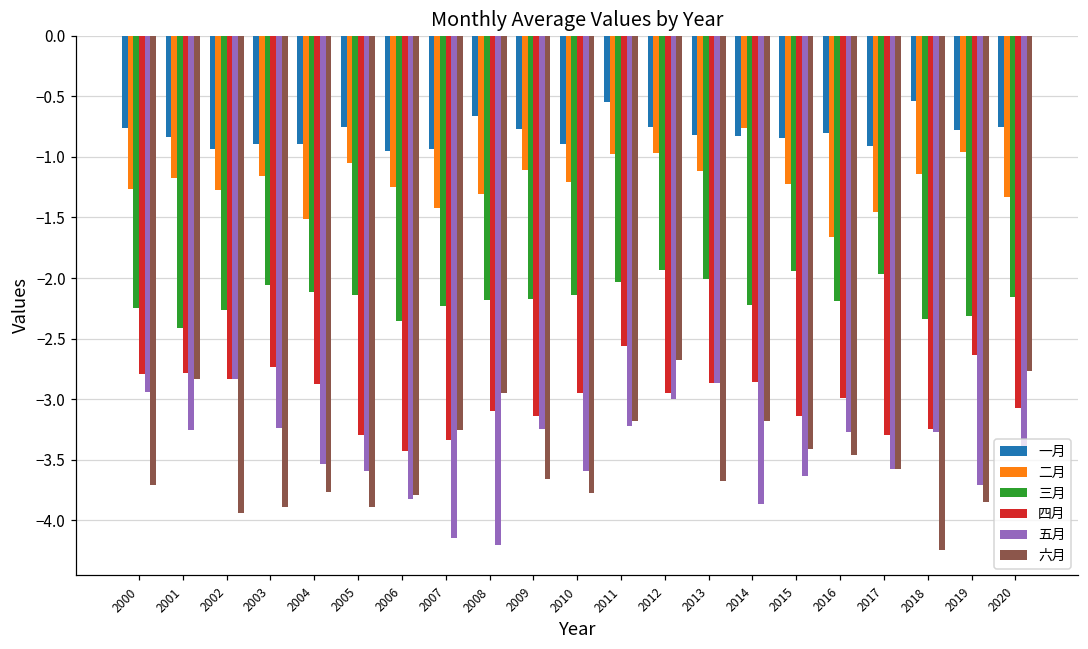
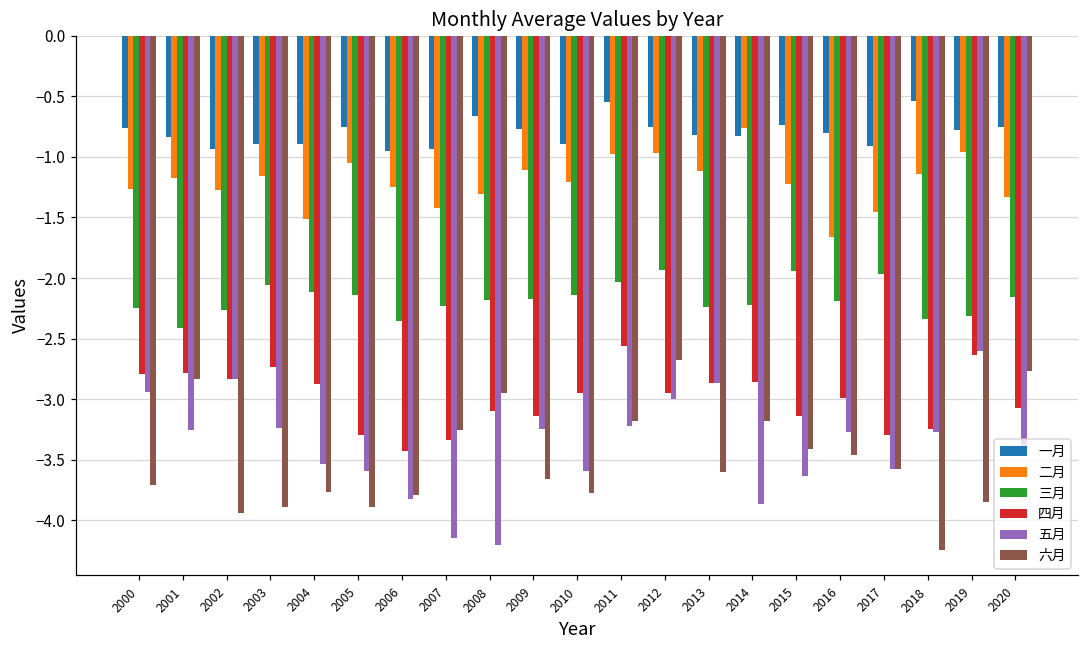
  {
    "一月": {
      "2000": -0.76,
      "2001": -0.84,
      "2002": -0.93,
      "2003": -0.89,
      "2004": -0.89,
      "2005": -0.76,
      "2006": -0.95,
      "2007": -0.94,
      "2008": -0.66,
      "2009": -0.77,
      "2010": -0.89,
      "2011": -0.55,
      "2012": -0.75,
      "2013": -0.82,
      "2014": -0.82,
-     "2015": -0.85,
+     "2015": -0.74,
      "2016": -0.80,
      "2017": -0.91,
      "2018": -0.54,
      "2019": -0.78,
      "2020": -0.75
    },
    "二月": {
      "2000": -1.26,
      "2001": -1.18,
      "2002": -1.28,
      "2003": -1.16,
      "2004": -1.51,
      "2005": -1.05,
      "2006": -1.25,
      "2007": -1.42,
      "2008": -1.31,
      "2009": -1.11,
      "2010": -1.21,
      "2011": -0.98,
      "2012": -0.97,
      "2013": -1.12,
      "2014": -0.76,
      "2015": -1.22,
      "2016": -1.66,
      "2017": -1.45,
      "2018": -1.14,
      "2019": -0.96,
      "2020": -1.33
    },
    "三月": {
      "2000": -2.24,
      "2001": -2.41,
      "2002": -2.27,
      "2003": -2.06,
      "2004": -2.12,
      "2005": -2.14,
      "2006": -2.35,
      "2007": -2.23,
      "2008": -2.18,
      "2009": -2.17,
      "2010": -2.14,
      "2011": -2.03,
      "2012": -1.93,
-     "2013": -2.01,
+     "2013": -2.24,
      "2014": -2.22,
      "2015": -1.94,
      "2016": -2.19,
      "2017": -1.97,
      "2018": -2.34,
      "2019": -2.32,
      "2020": -2.16
    },
    "四月": {
      "2000": -2.79,
      "2001": -2.78,
      "2002": -2.83,
      "2003": -2.73,
      "2004": -2.87,
      "2005": -3.30,
      "2006": -3.43,
      "2007": -3.34,
      "2008": -3.09,
      "2009": -3.14,
      "2010": -2.95,
      "2011": -2.56,
      "2012": -2.95,
      "2013": -2.86,
      "2014": -2.85,
      "2015": -3.14,
      "2016": -2.99,
      "2017": -3.30,
      "2018": -3.25,
      "2019": -2.64,
      "2020": -3.07
    },
    "五月": {
      "2000": -2.94,
      "2001": -3.25,
      "2002": -2.83,
      "2003": -3.24,
      "2004": -3.53,
      "2005": -3.59,
      "2006": -3.82,
      "2007": -4.15,
      "2008": -4.20,
      "2009": -3.25,
      "2010": -3.59,
      "2011": -3.22,
      "2012": -2.99,
      "2013": -2.86,
      "2014": -3.86,
      "2015": -3.63,
      "2016": -3.27,
      "2017": -3.57,
      "2018": -3.27,
-     "2019": -3.71
+     "2019": -2.60
    },
    "六月": {
      "2000": -3.71,
      "2001": -2.83,
      "2002": -3.93,
      "2003": -3.89,
      "2004": -3.76,
      "2005": -3.89,
      "2006": -3.79,
      "2007": -3.25,
      "2008": -2.95,
      "2009": -3.66,
      "2010": -3.78,
      "2011": -3.18,
      "2012": -2.67,
-     "2013": -3.68,
+     "2013": -3.60,
      "2014": -3.18,
      "2015": -3.41,
      "2016": -3.46,
      "2017": -3.58,
      "2018": -4.24,
      "2019": -3.85,
      "2020": -2.77
    }
  }
